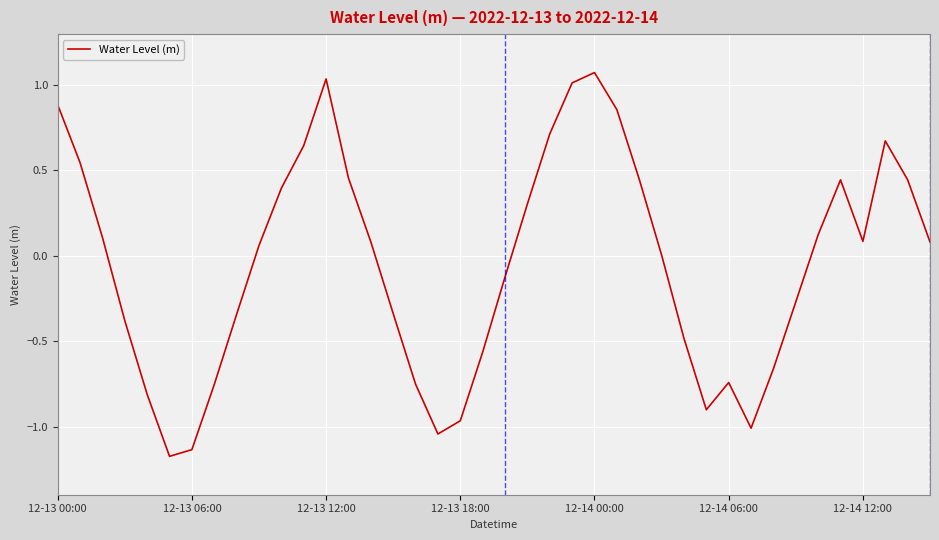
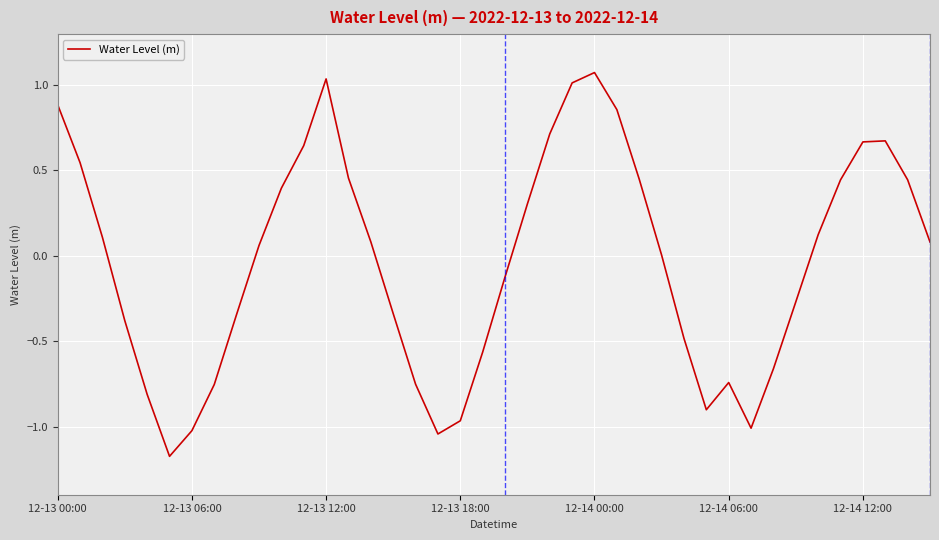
  {
    "12-13 00:00": 0.88,
-   "12-13 06:00": -1.13,
+   "12-13 06:00": -1.02,
    "12-13 12:00": 1.03,
    "12-13 18:00": -0.97,
    "12-14 00:00": 1.07,
    "12-14 06:00": -0.74,
-   "12-14 12:00": 0.08
+   "12-14 12:00": 0.66
  }
